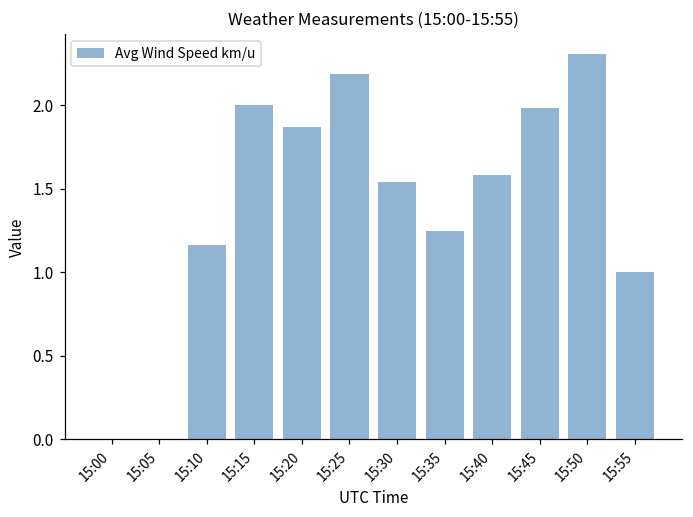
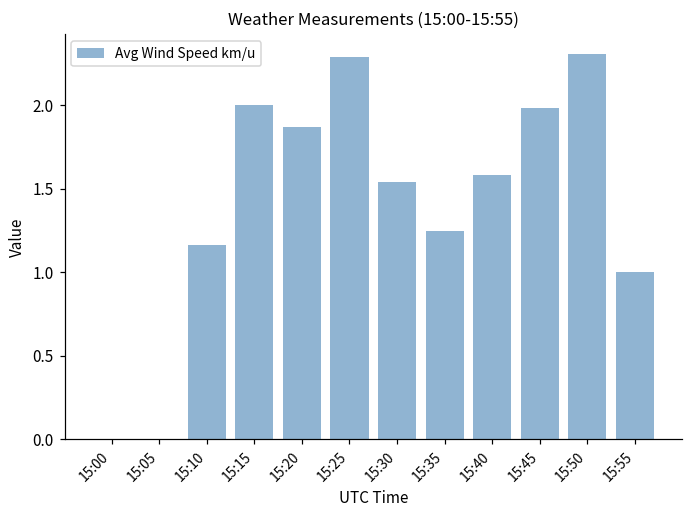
  {
    "15:00": 0.00,
    "15:05": 0.00,
    "15:10": 1.16,
    "15:15": 2.00,
    "15:20": 1.87,
-   "15:25": 2.19,
+   "15:25": 2.29,
    "15:30": 1.54,
    "15:35": 1.25,
    "15:40": 1.58,
    "15:45": 1.98,
    "15:50": 2.31,
    "15:55": 1.00
  }
